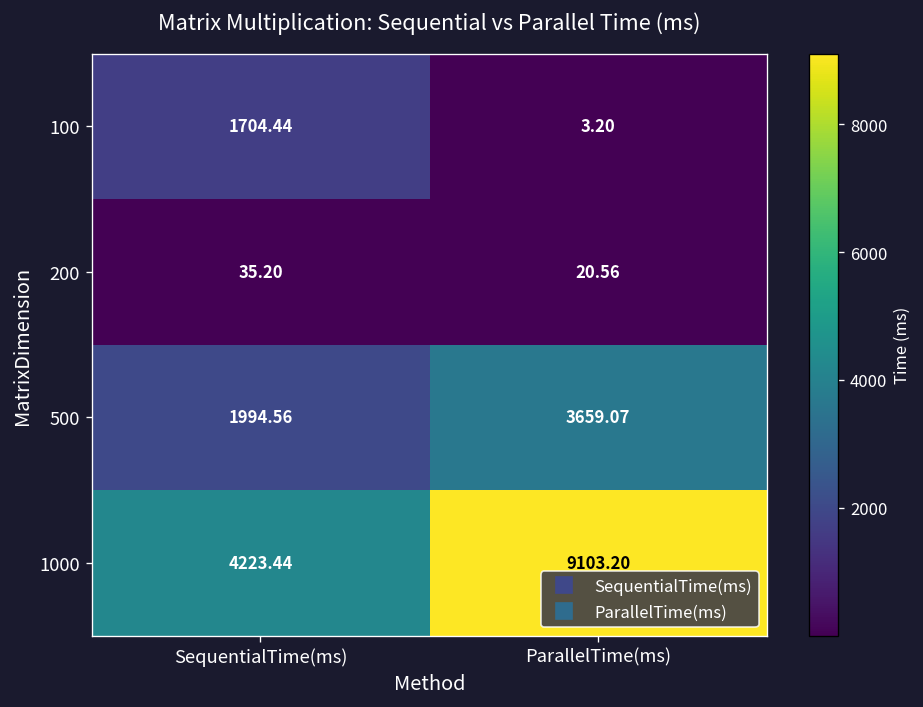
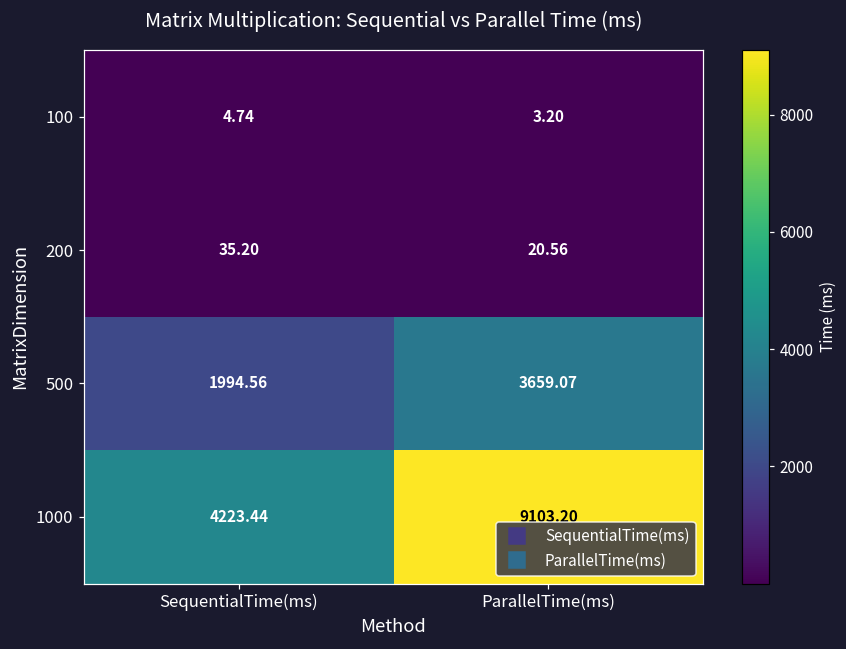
  {
    "100": {
-     "SequentialTime(ms)": 1704.44,
+     "SequentialTime(ms)": 4.74,
      "ParallelTime(ms)": 3.20
    },
    "200": {
      "SequentialTime(ms)": 35.20,
      "ParallelTime(ms)": 20.56
    },
    "500": {
      "SequentialTime(ms)": 1994.56,
      "ParallelTime(ms)": 3659.07
    },
    "1000": {
      "SequentialTime(ms)": 4223.44
    }
  }
